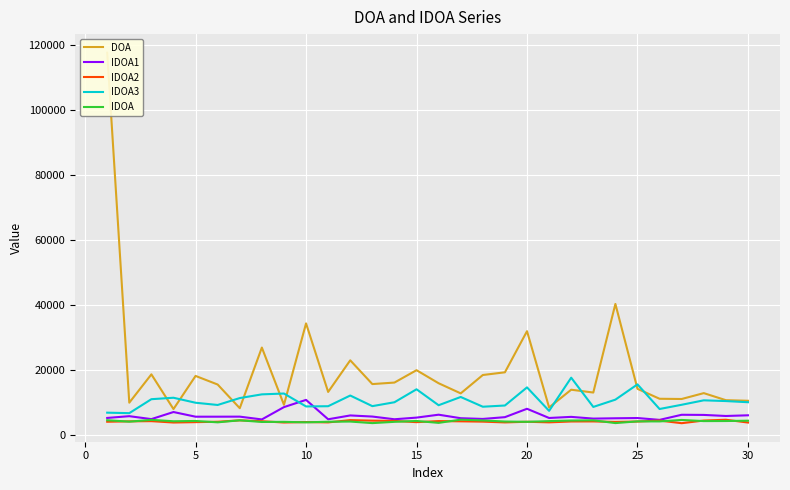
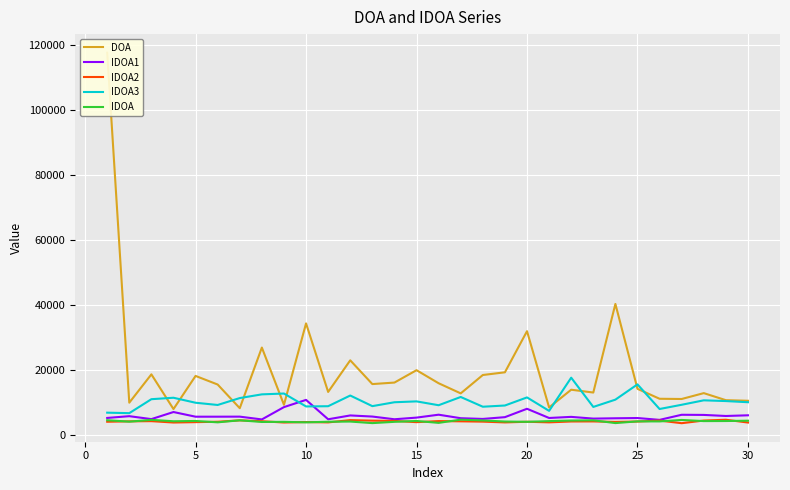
  {
    "DOA": {
      "5": 18000,
      "10": 34000,
      "15": 20000,
      "20": 32000,
      "25": 14000
    },
    "IDOA1": {
      "5": 6000,
      "10": 11000,
      "15": 5000,
      "20": 8000,
      "25": 5000,
      "30": 6000
    },
    "IDOA3": {
      "5": 10000,
      "10": 9000,
-     "15": 14000,
-     "20": 15000,
+     "15": 10000,
+     "20": 12000,
      "25": 16000
    }
  }
